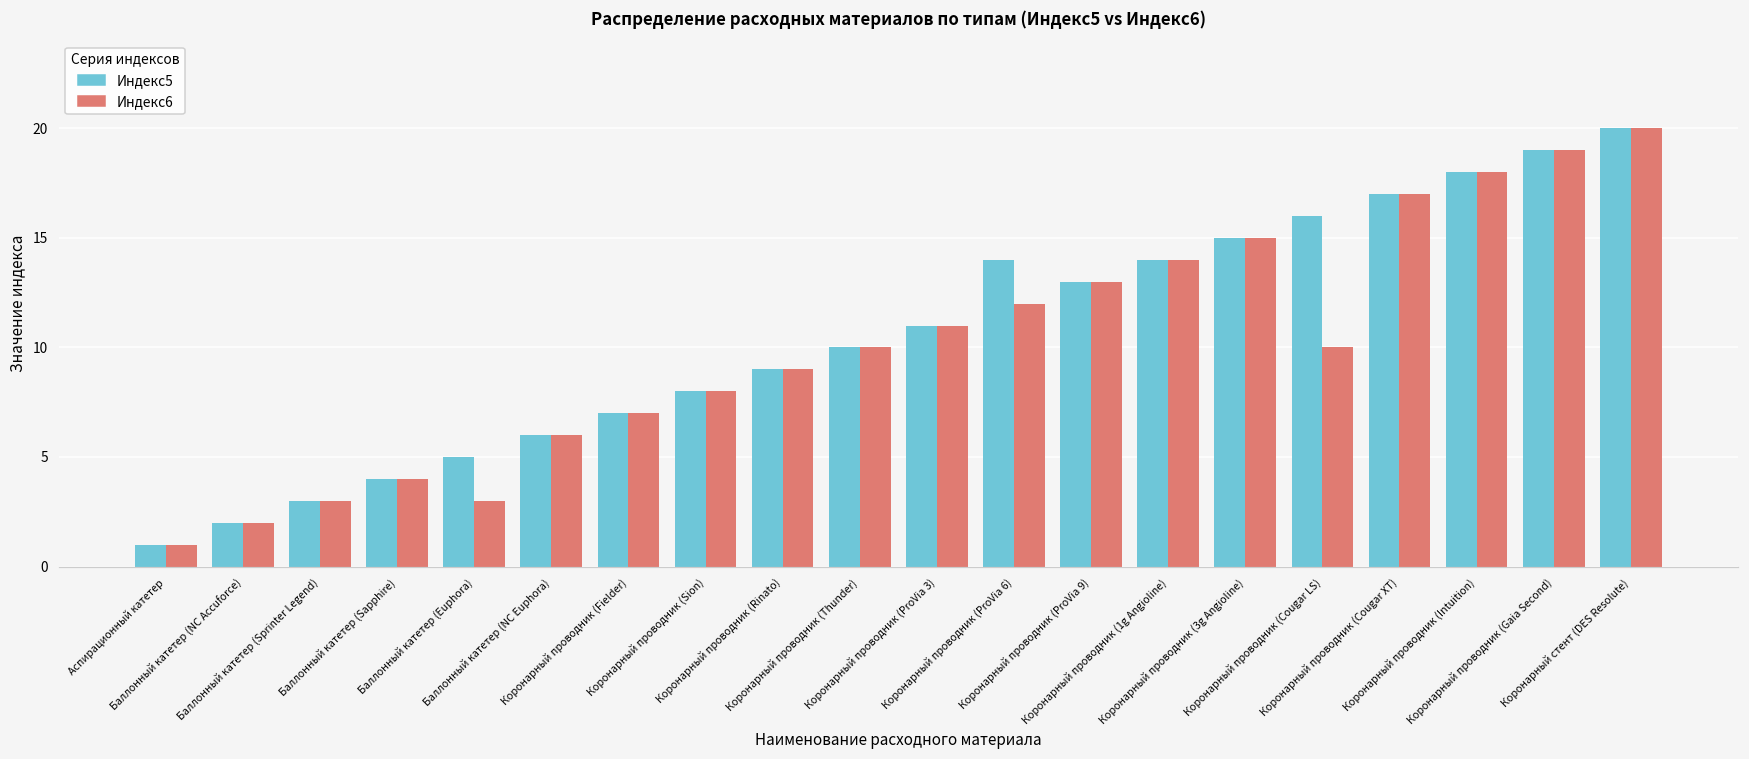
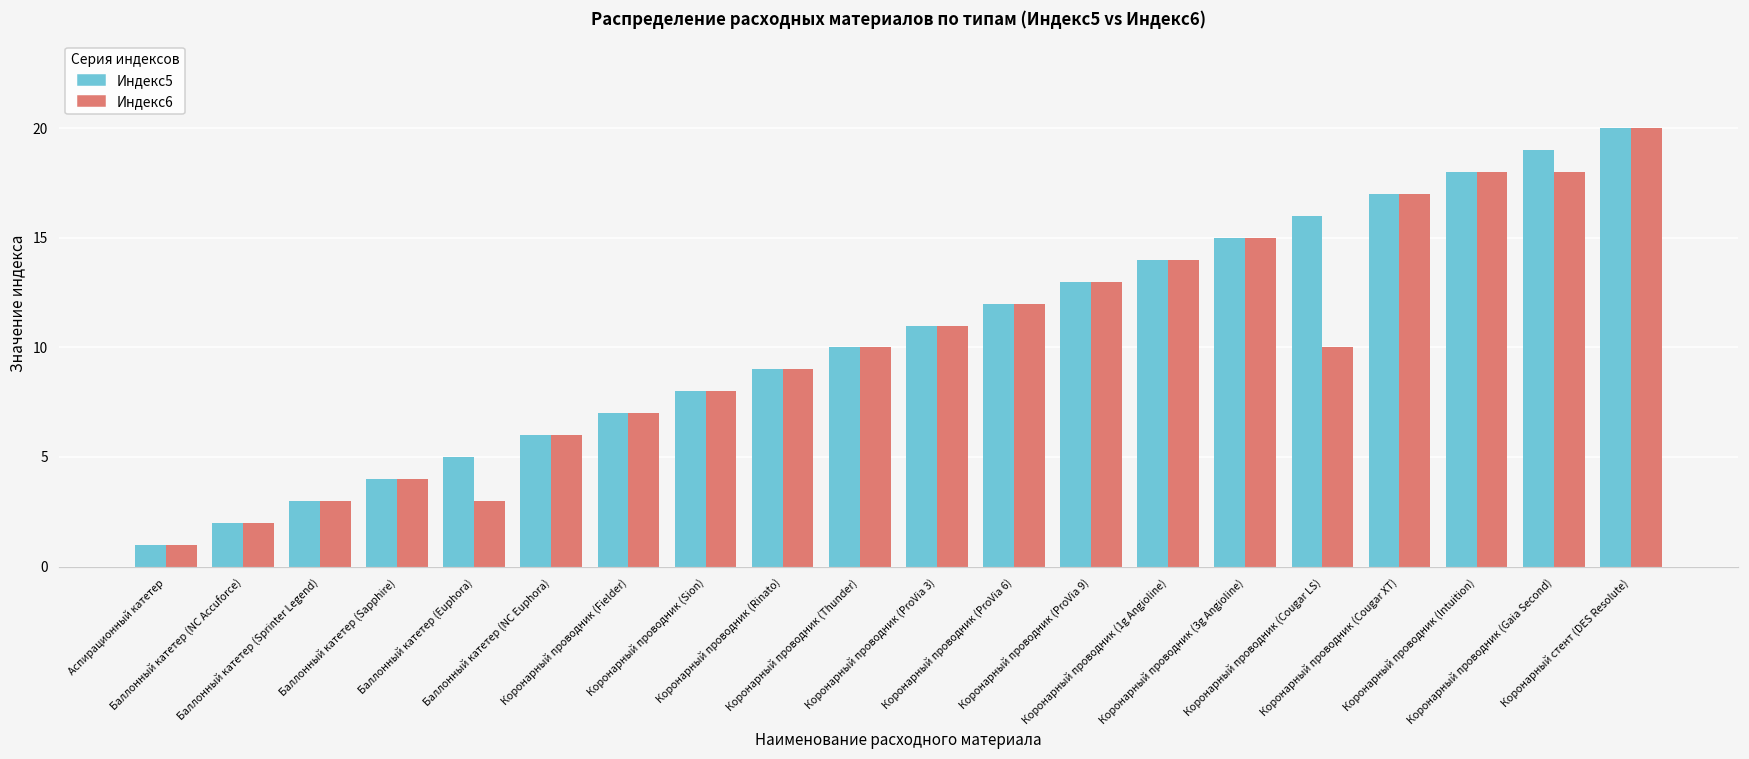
  {
    "Индекс5": {
      "Аспирационный катетер": 1,
      "Баллонный катетер (NC Accuforce)": 2,
      "Баллонный катетер (Sprinter Legend)": 3,
      "Баллонный катетер (Sapphire)": 4,
      "Баллонный катетер (Euphora)": 5,
      "Баллонный катетер (NC Euphora)": 6,
      "Коронарный проводник (Fielder)": 7,
      "Коронарный проводник (Sion)": 8,
      "Коронарный проводник (Rinato)": 9,
      "Коронарный проводник (Thunder)": 10,
      "Коронарный проводник (ProVia 3)": 11,
-     "Коронарный проводник (ProVia 6)": 14,
+     "Коронарный проводник (ProVia 6)": 12,
      "Коронарный проводник (ProVia 9)": 13,
      "Коронарный проводник (1g Angioline)": 14,
      "Коронарный проводник (3g Angioline)": 15,
      "Коронарный проводник (Cougar LS)": 16,
      "Коронарный проводник (Cougar XT)": 17,
      "Коронарный проводник (Intuition)": 18,
      "Коронарный проводник (Gaia Second)": 19,
      "Коронарный стент (DES Resolute)": 20
    },
    "Индекс6": {
      "Аспирационный катетер": 1,
      "Баллонный катетер (NC Accuforce)": 2,
      "Баллонный катетер (Sprinter Legend)": 3,
      "Баллонный катетер (Sapphire)": 4,
      "Баллонный катетер (Euphora)": 3,
      "Баллонный катетер (NC Euphora)": 6,
      "Коронарный проводник (Fielder)": 7,
      "Коронарный проводник (Sion)": 8,
      "Коронарный проводник (Rinato)": 9,
      "Коронарный проводник (Thunder)": 10,
      "Коронарный проводник (ProVia 3)": 11,
      "Коронарный проводник (ProVia 6)": 12,
      "Коронарный проводник (ProVia 9)": 13,
      "Коронарный проводник (1g Angioline)": 14,
      "Коронарный проводник (3g Angioline)": 15,
      "Коронарный проводник (Cougar LS)": 10,
      "Коронарный проводник (Cougar XT)": 17,
      "Коронарный проводник (Intuition)": 18,
-     "Коронарный проводник (Gaia Second)": 19,
+     "Коронарный проводник (Gaia Second)": 18,
      "Коронарный стент (DES Resolute)": 20
    }
  }
